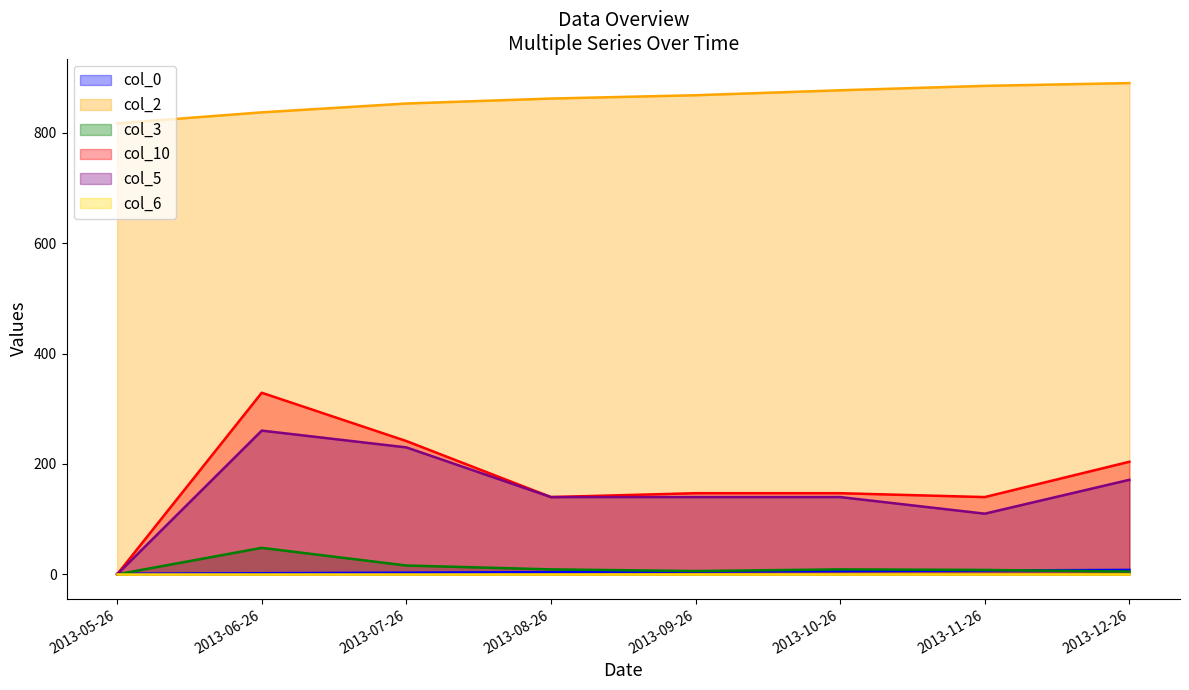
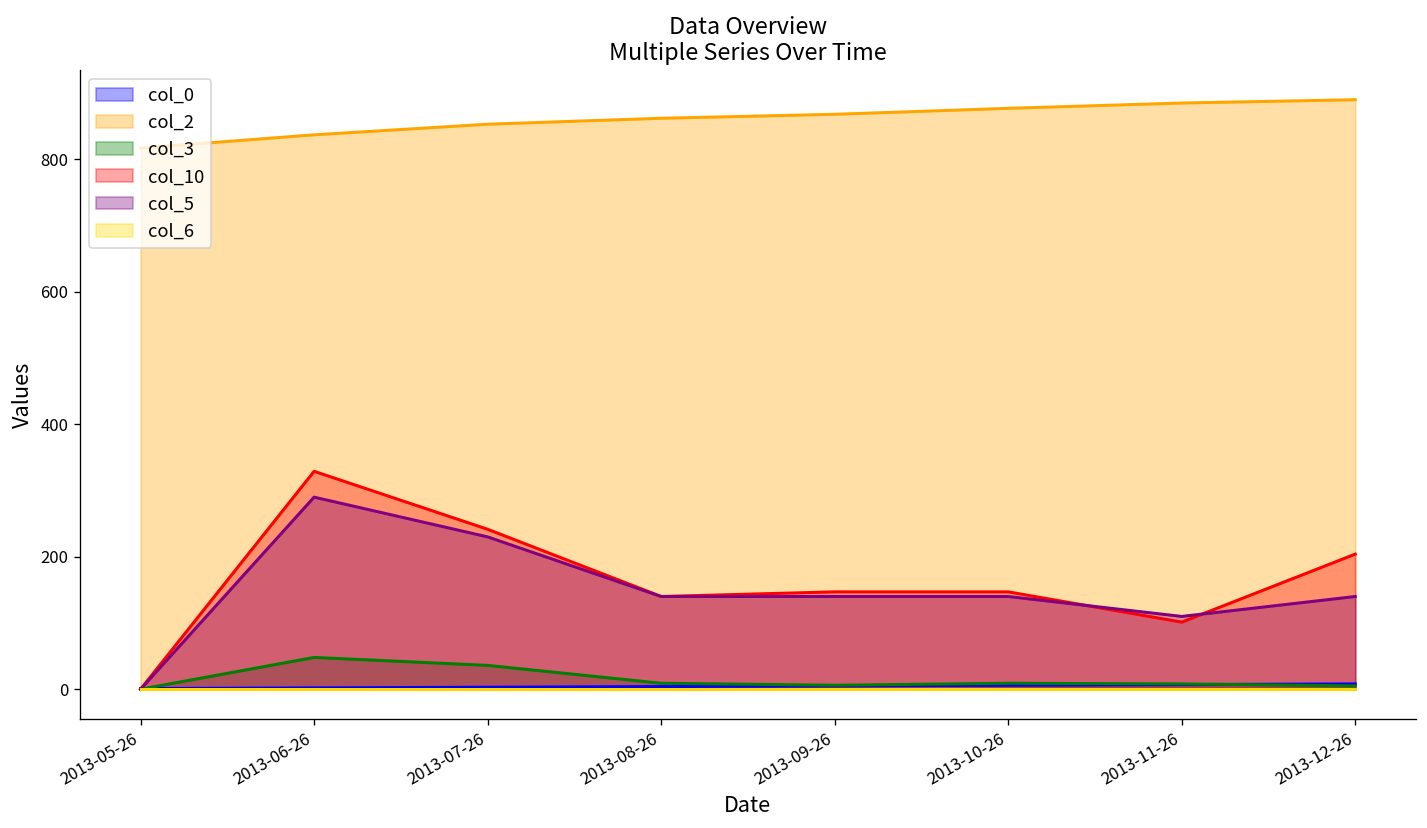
  {
    "col_3": {
      "2013-06-26": 50,
-     "2013-07-26": 20,
+     "2013-07-26": 40,
      "2013-08-26": 10
    },
    "col_10": {
      "2013-06-26": 330,
      "2013-07-26": 240,
      "2013-09-26": 150,
      "2013-10-26": 150,
-     "2013-11-26": 140,
+     "2013-11-26": 100,
      "2013-12-26": 200
    },
    "col_5": {
-     "2013-06-26": 260,
+     "2013-06-26": 290,
      "2013-07-26": 230,
      "2013-09-26": 140,
      "2013-10-26": 140,
      "2013-11-26": 110,
-     "2013-12-26": 170
+     "2013-12-26": 140
    }
  }
